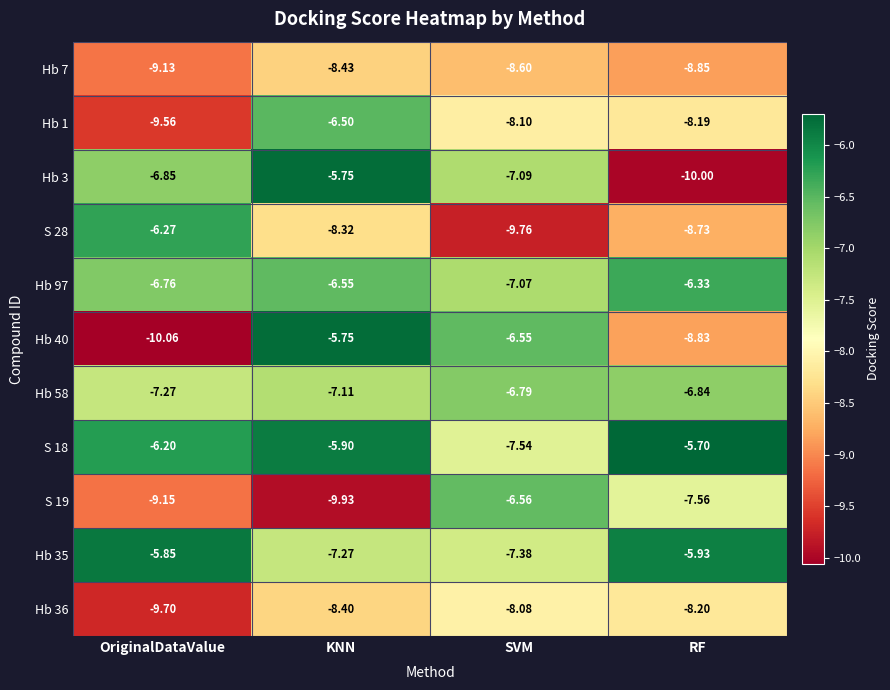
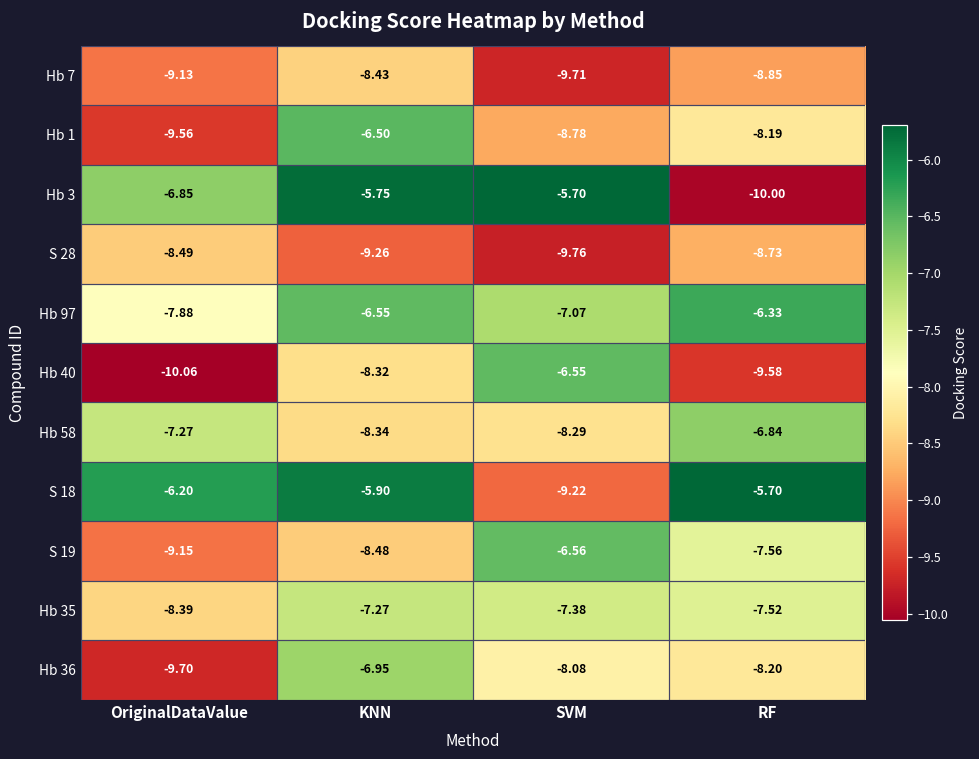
  {
    "Hb 7": {
      "OriginalDataValue": -9.13,
      "KNN": -8.43,
-     "SVM": -8.60,
+     "SVM": -9.71,
      "RF": -8.85
    },
    "Hb 1": {
      "OriginalDataValue": -9.56,
      "KNN": -6.50,
-     "SVM": -8.10,
+     "SVM": -8.78,
      "RF": -8.19
    },
    "Hb 3": {
      "OriginalDataValue": -6.85,
      "KNN": -5.75,
-     "SVM": -7.09,
+     "SVM": -5.70,
      "RF": -10.00
    },
    "S 28": {
-     "OriginalDataValue": -6.27,
-     "KNN": -8.32,
+     "OriginalDataValue": -8.49,
+     "KNN": -9.26,
      "SVM": -9.76,
      "RF": -8.73
    },
    "Hb 97": {
-     "OriginalDataValue": -6.76,
+     "OriginalDataValue": -7.88,
      "KNN": -6.55,
      "SVM": -7.07,
      "RF": -6.33
    },
    "Hb 40": {
      "OriginalDataValue": -10.06,
-     "KNN": -5.75,
+     "KNN": -8.32,
      "SVM": -6.55,
-     "RF": -8.83
+     "RF": -9.58
    },
    "Hb 58": {
      "OriginalDataValue": -7.27,
-     "KNN": -7.11,
-     "SVM": -6.79,
+     "KNN": -8.34,
+     "SVM": -8.29,
      "RF": -6.84
    },
    "S 18": {
      "OriginalDataValue": -6.20,
      "KNN": -5.90,
-     "SVM": -7.54,
+     "SVM": -9.22,
      "RF": -5.70
    },
    "S 19": {
      "OriginalDataValue": -9.15,
-     "KNN": -9.93,
+     "KNN": -8.48,
      "SVM": -6.56,
      "RF": -7.56
    },
    "Hb 35": {
-     "OriginalDataValue": -5.85,
+     "OriginalDataValue": -8.39,
      "KNN": -7.27,
      "SVM": -7.38,
-     "RF": -5.93
+     "RF": -7.52
    },
    "Hb 36": {
      "OriginalDataValue": -9.70,
-     "KNN": -8.40,
+     "KNN": -6.95,
      "SVM": -8.08,
      "RF": -8.20
    }
  }
